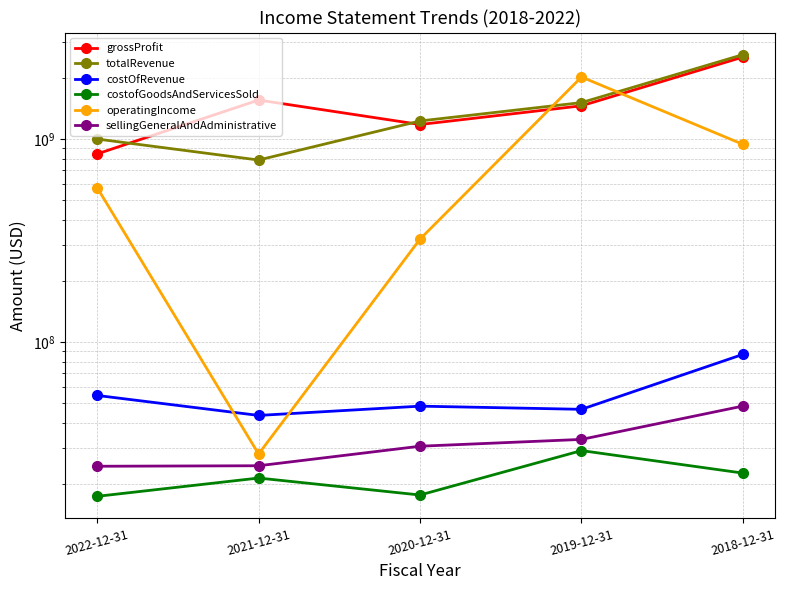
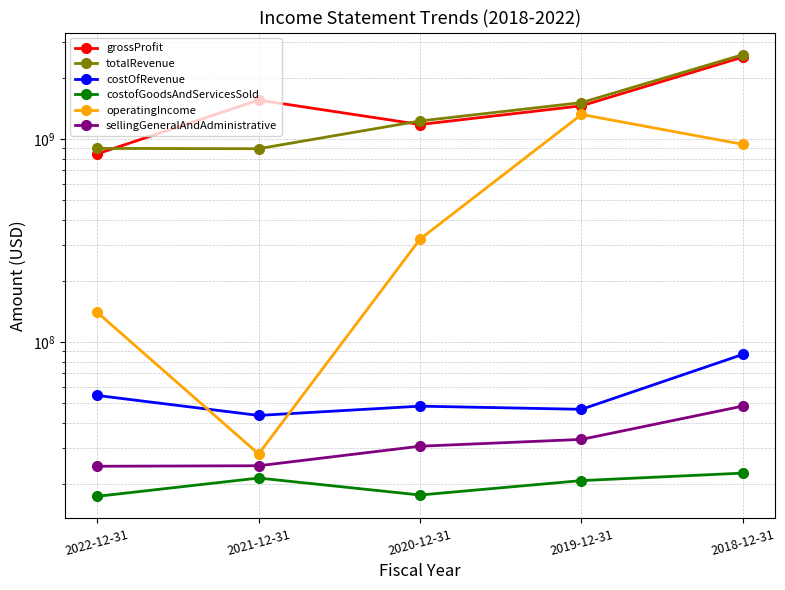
  {
    "grossProfit": {
      "2022-12-31": 840000000,
      "2020-12-31": 1200000000,
      "2019-12-31": 1500000000
    },
    "totalRevenue": {
-     "2022-12-31": 1000000000,
-     "2021-12-31": 790000000,
+     "2022-12-31": 900000000,
+     "2021-12-31": 900000000,
      "2020-12-31": 1200000000,
      "2019-12-31": 1500000000
    },
    "costOfRevenue": {
      "2022-12-31": 55000000,
      "2021-12-31": 43000000,
      "2020-12-31": 48000000,
      "2019-12-31": 47000000,
      "2018-12-31": 87000000
    },
    "costofGoodsAndServicesSold": {
      "2022-12-31": 17000000,
      "2021-12-31": 21000000,
      "2020-12-31": 18000000,
-     "2019-12-31": 29000000,
+     "2019-12-31": 21000000,
      "2018-12-31": 23000000
    },
    "operatingIncome": {
-     "2022-12-31": 580000000,
+     "2022-12-31": 140000000,
      "2021-12-31": 28000000,
      "2020-12-31": 320000000,
-     "2019-12-31": 2000000000,
+     "2019-12-31": 1300000000,
      "2018-12-31": 900000000
    },
    "sellingGeneralAndAdministrative": {
      "2022-12-31": 24000000,
      "2021-12-31": 25000000,
      "2020-12-31": 31000000,
      "2019-12-31": 33000000,
      "2018-12-31": 48000000
    }
  }
